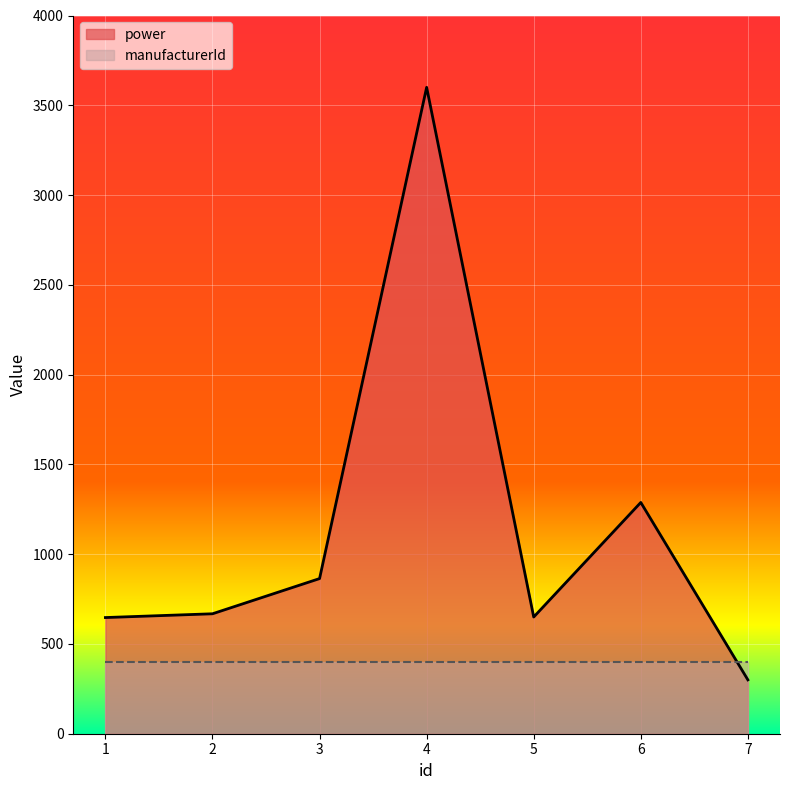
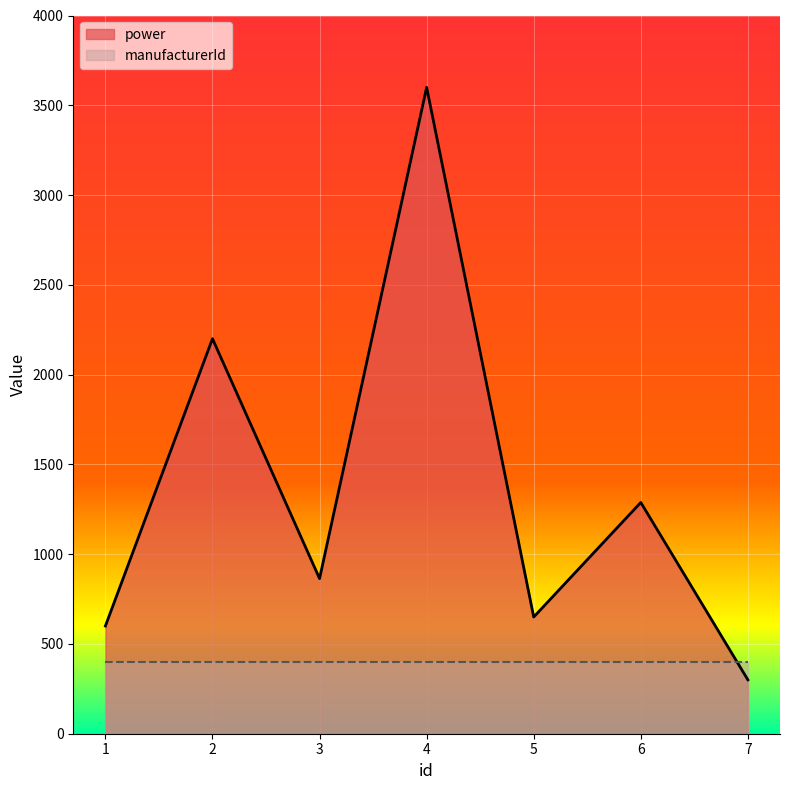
  {
    "power": {
-     "1": 650,
-     "2": 670,
+     "1": 600,
+     "2": 2200,
      "3": 860,
      "4": 3600,
      "5": 650,
      "6": 1290,
      "7": 300
    },
    "manufacturerId": {
      "1": 400,
      "2": 400,
      "3": 400,
      "4": 400,
      "5": 400,
      "6": 400,
      "7": 400
    }
  }
